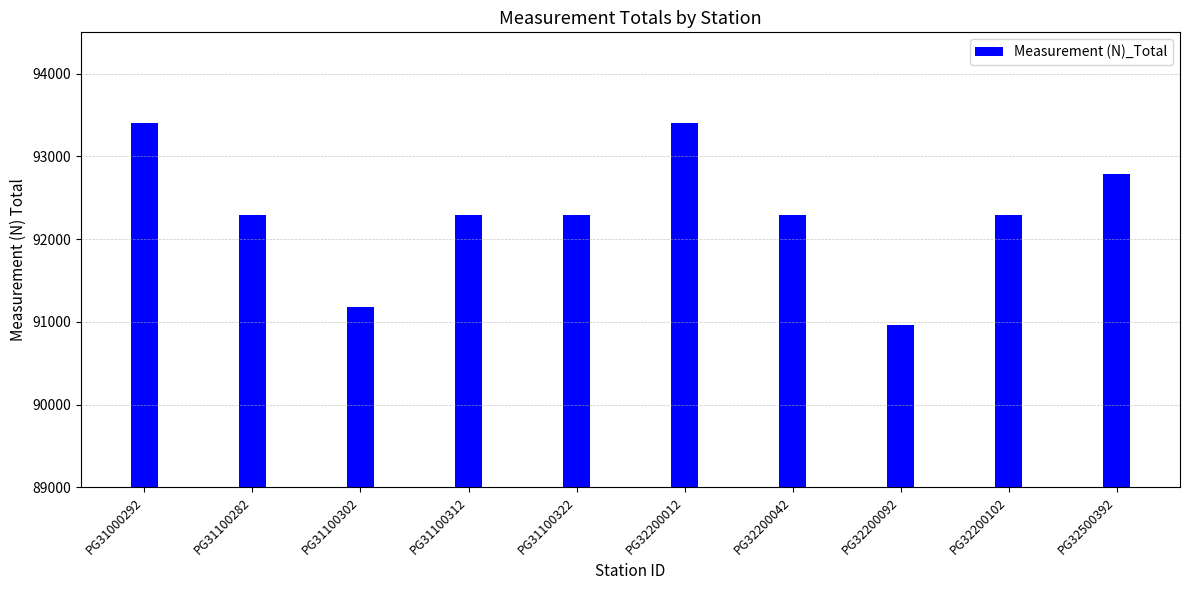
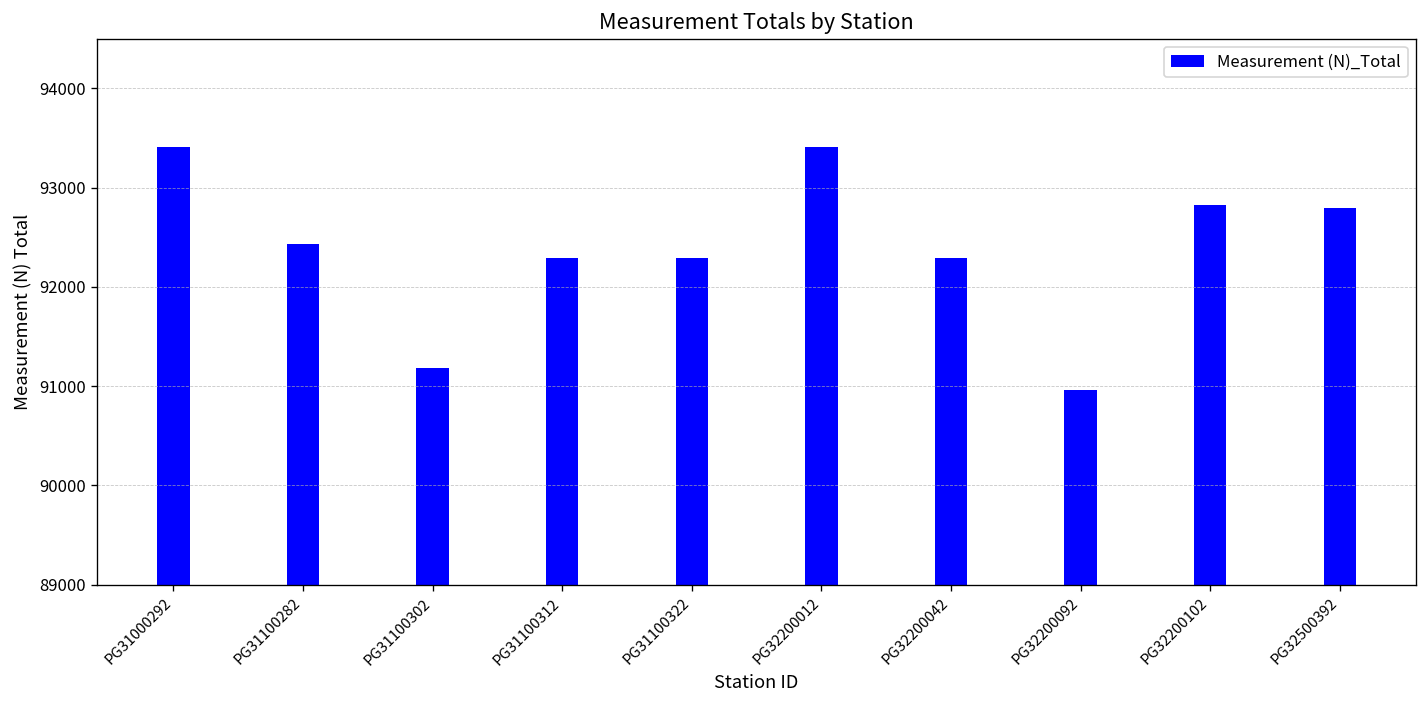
  {
    "PG31000292": 93400,
-   "PG31100282": 92300,
+   "PG31100282": 92400,
    "PG31100302": 91200,
    "PG31100312": 92300,
    "PG31100322": 92300,
    "PG32200012": 93400,
    "PG32200042": 92300,
    "PG32200092": 91000,
-   "PG32200102": 92300,
+   "PG32200102": 92800,
    "PG32500392": 92800
  }
